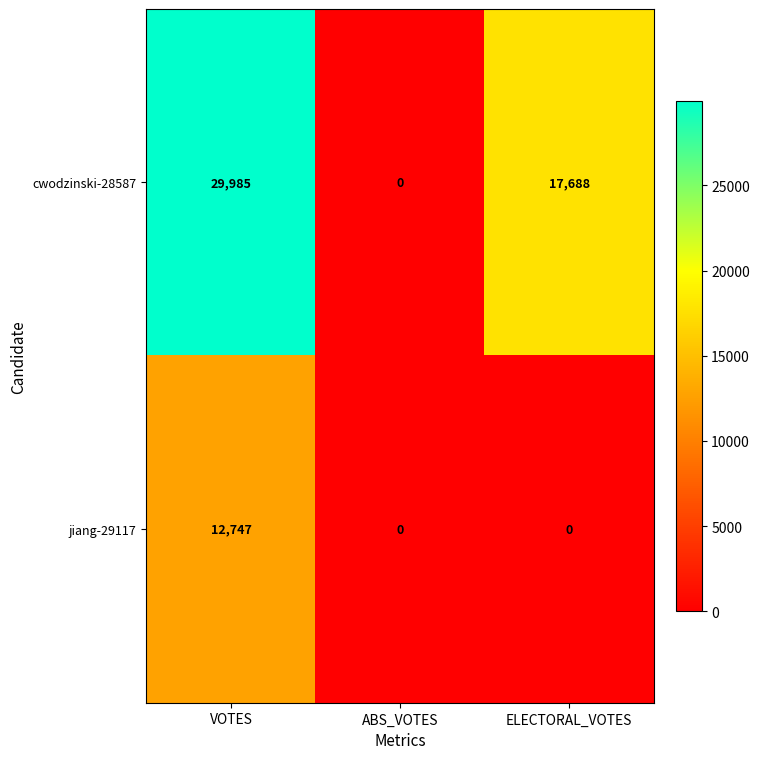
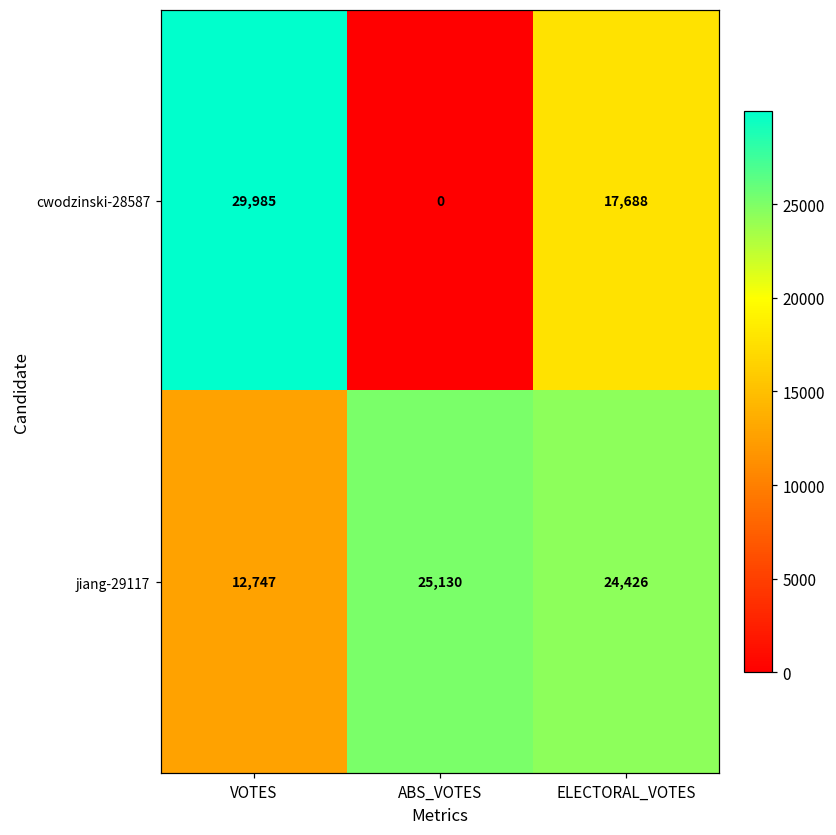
  {
    "cwodzinski-28587": {
      "VOTES": "29,985",
      "ABS_VOTES": "0",
      "ELECTORAL_VOTES": "17,688"
    },
    "jiang-29117": {
      "VOTES": "12,747",
-     "ABS_VOTES": "0",
-     "ELECTORAL_VOTES": "0"
+     "ABS_VOTES": "25,130",
+     "ELECTORAL_VOTES": "24,426"
    }
  }
